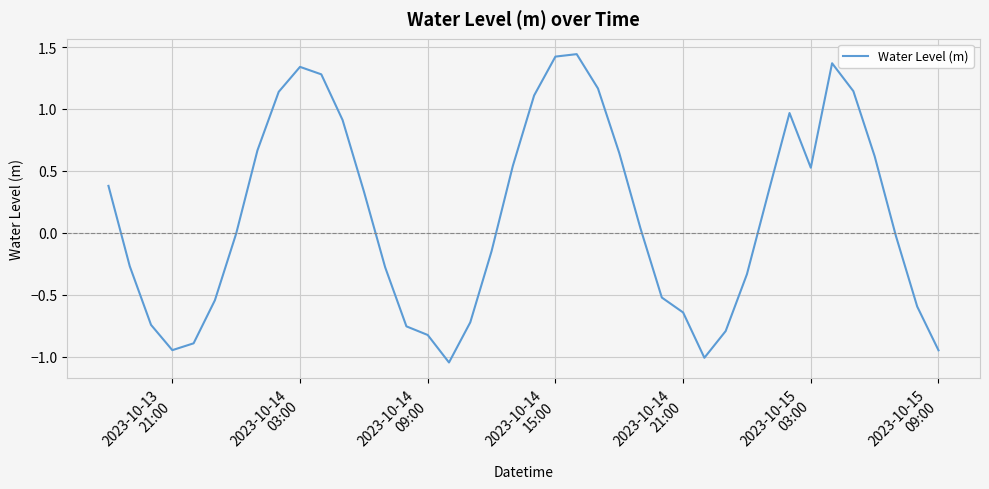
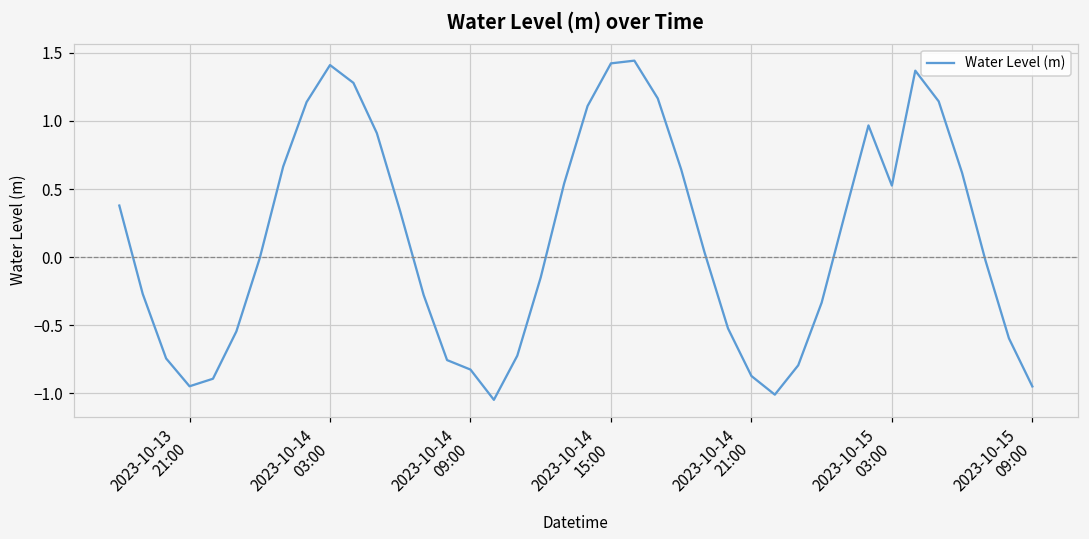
  {
    "2023-10-13 21:00": -0.95,
-   "2023-10-14 03:00": 1.34,
+   "2023-10-14 03:00": 1.41,
    "2023-10-14 09:00": -0.83,
    "2023-10-14 15:00": 1.42,
-   "2023-10-14 21:00": -0.64,
+   "2023-10-14 21:00": -0.87,
    "2023-10-15 03:00": 0.53,
    "2023-10-15 09:00": -0.95
  }
